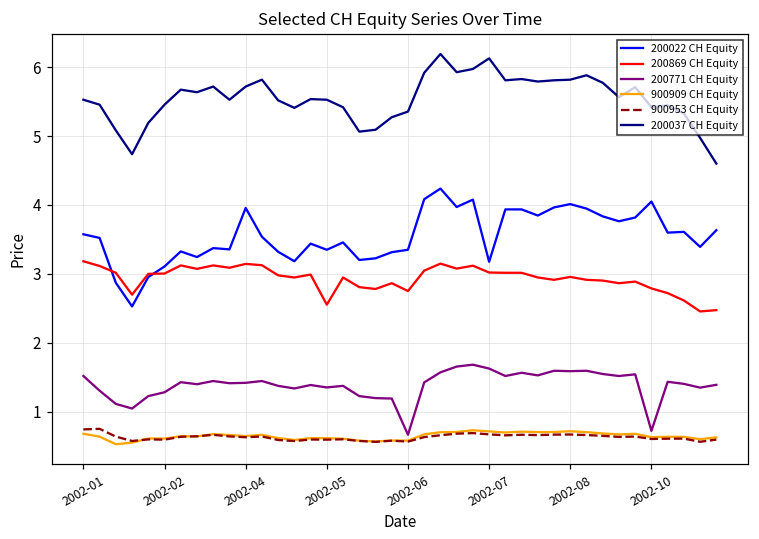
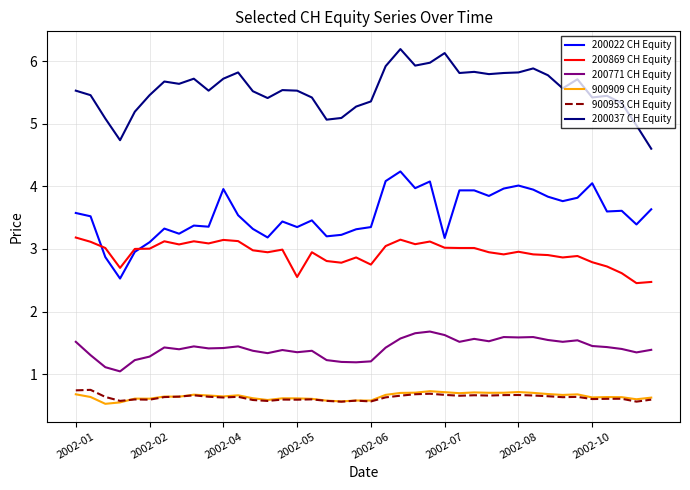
  {
    "200022 CH Equity": {
      "2002-01": 3.6,
      "2002-02": 3.1,
      "2002-04": 4.0,
      "2002-05": 3.3,
      "2002-06": 3.3,
      "2002-07": 3.2,
      "2002-08": 4.0,
      "2002-10": 4.0
    },
    "200869 CH Equity": {
      "2002-01": 3.2,
      "2002-02": 3.0,
      "2002-04": 3.1,
      "2002-05": 2.6,
      "2002-06": 2.8,
      "2002-07": 3.0,
      "2002-08": 3.0,
      "2002-10": 2.8
    },
    "200771 CH Equity": {
      "2002-01": 1.5,
      "2002-02": 1.3,
      "2002-04": 1.4,
      "2002-05": 1.4,
-     "2002-06": 0.7,
+     "2002-06": 1.2,
      "2002-07": 1.6,
      "2002-08": 1.6,
-     "2002-10": 0.7
+     "2002-10": 1.5
    },
    "900909 CH Equity": {
      "2002-01": 0.7,
      "2002-07": 0.7,
      "2002-08": 0.7
    },
    "900953 CH Equity": {
      "2002-01": 0.7,
      "2002-07": 0.7,
      "2002-08": 0.7
    },
    "200037 CH Equity": {
      "2002-01": 5.5,
      "2002-02": 5.5,
      "2002-04": 5.7,
      "2002-05": 5.5,
      "2002-06": 5.4,
      "2002-07": 6.1,
      "2002-08": 5.8
    }
  }
